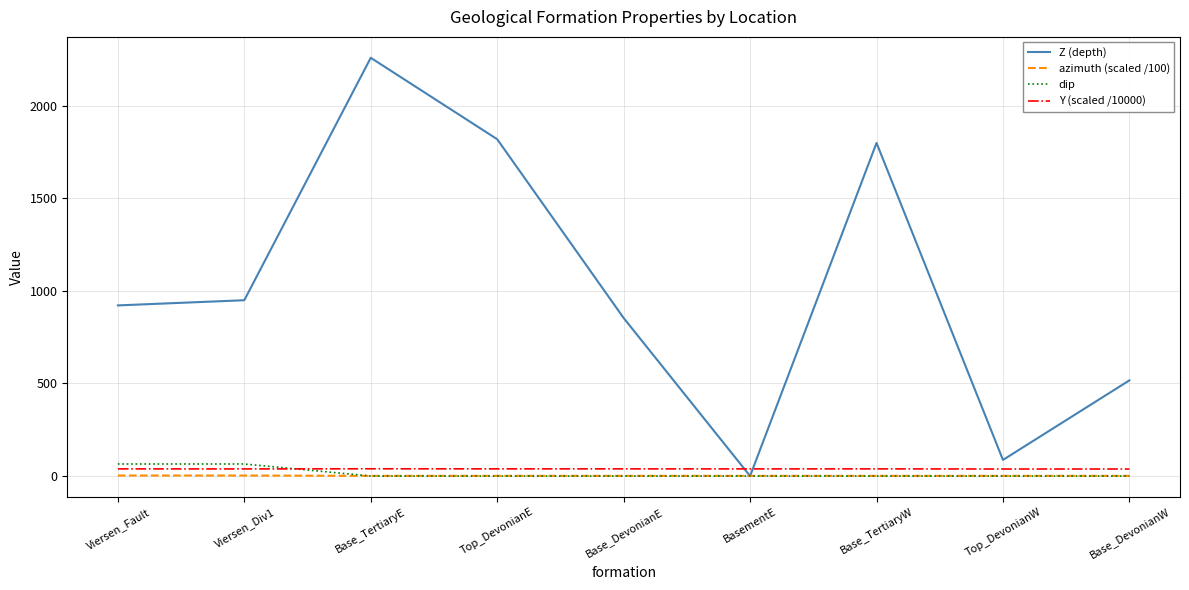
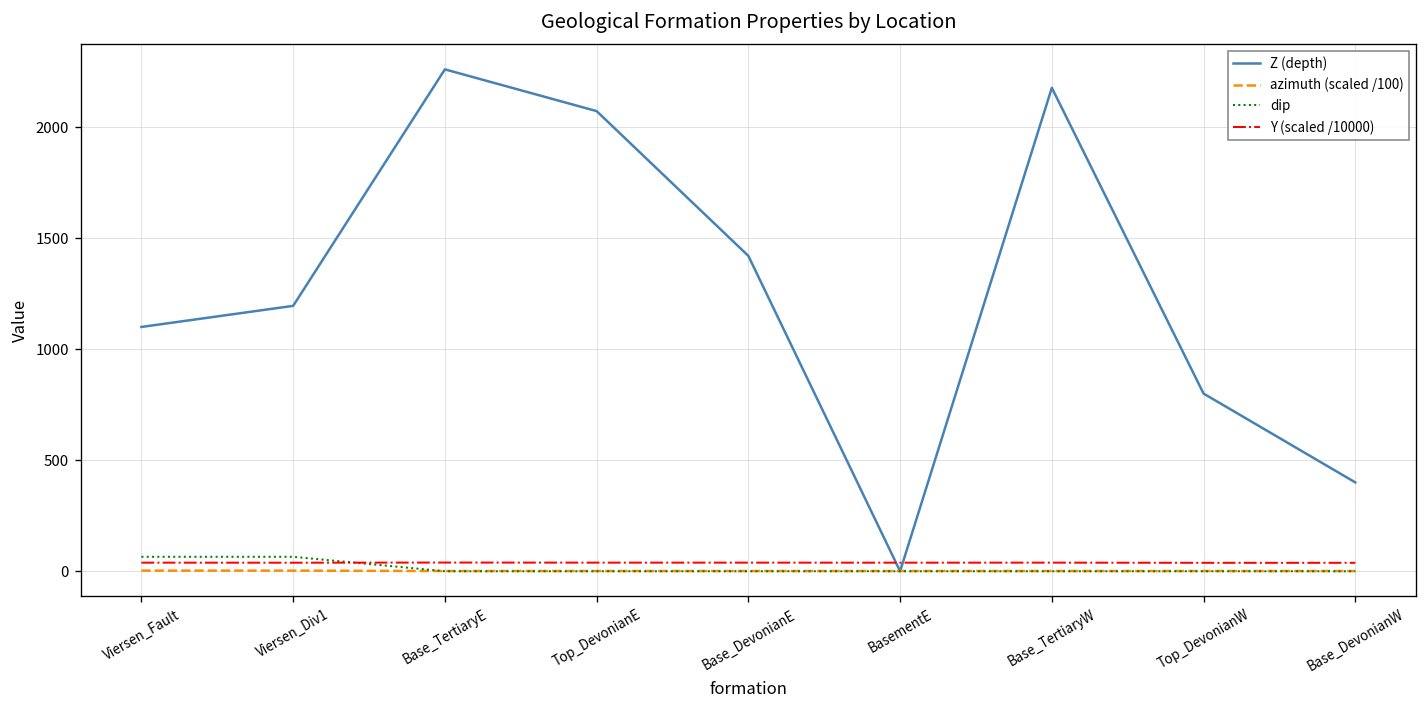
  {
    "Z (depth)": {
-     "Viersen_Fault": 920,
-     "Viersen_Div1": 950,
+     "Viersen_Fault": 1100,
+     "Viersen_Div1": 1200,
      "Base_TertiaryE": 2260,
-     "Top_DevonianE": 1820,
-     "Base_DevonianE": 850,
-     "Base_TertiaryW": 1800,
-     "Top_DevonianW": 90,
-     "Base_DevonianW": 520
+     "Top_DevonianE": 2070,
+     "Base_DevonianE": 1420,
+     "Base_TertiaryW": 2180,
+     "Top_DevonianW": 800,
+     "Base_DevonianW": 400
    },
    "azimuth (scaled /100)": {
      "Viersen_Fault": 0,
      "Viersen_Div1": 0
    },
    "dip": {
      "Viersen_Fault": 70,
      "Viersen_Div1": 70
    },
    "Y (scaled /10000)": {
      "Viersen_Fault": 40,
      "Viersen_Div1": 40,
      "Base_TertiaryE": 40,
      "Top_DevonianE": 40,
      "Base_DevonianE": 40,
      "BasementE": 40,
      "Base_TertiaryW": 40,
      "Top_DevonianW": 40,
      "Base_DevonianW": 40
    }
  }
